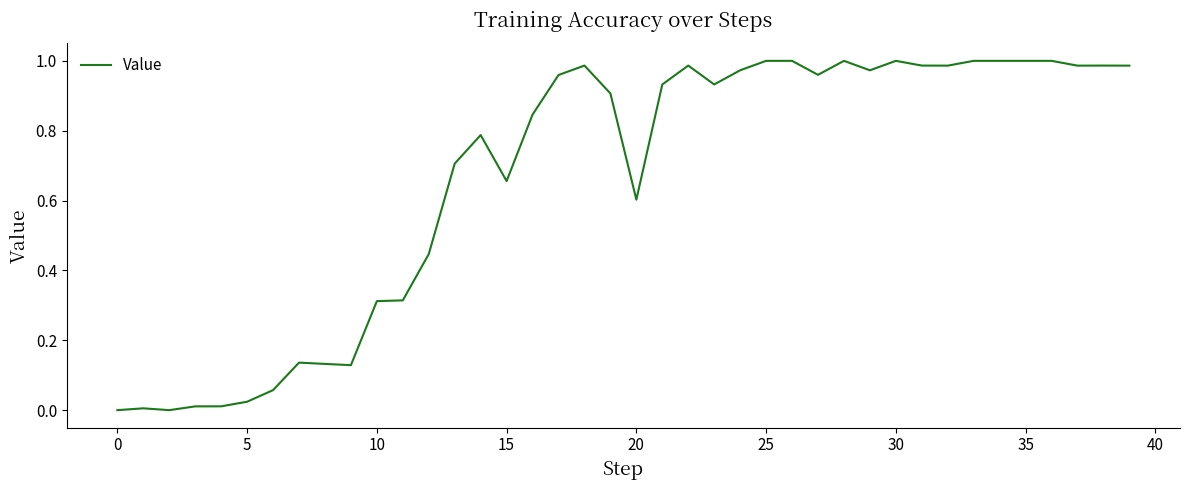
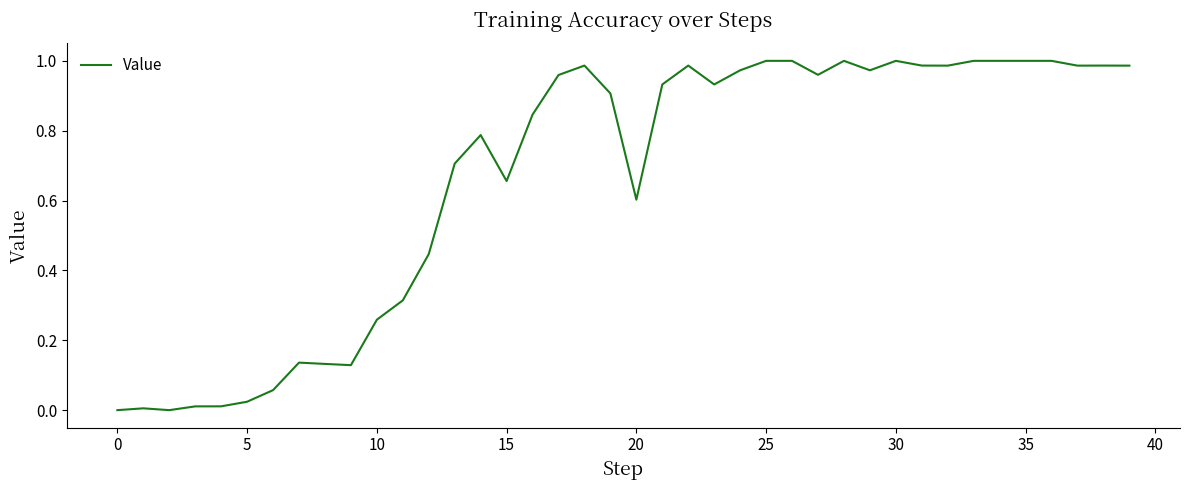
  {
    "0": 0.00,
    "5": 0.02,
-   "10": 0.31,
+   "10": 0.26,
    "15": 0.66,
    "20": 0.60,
    "25": 1.00,
    "30": 1.00,
    "35": 1.00
  }
